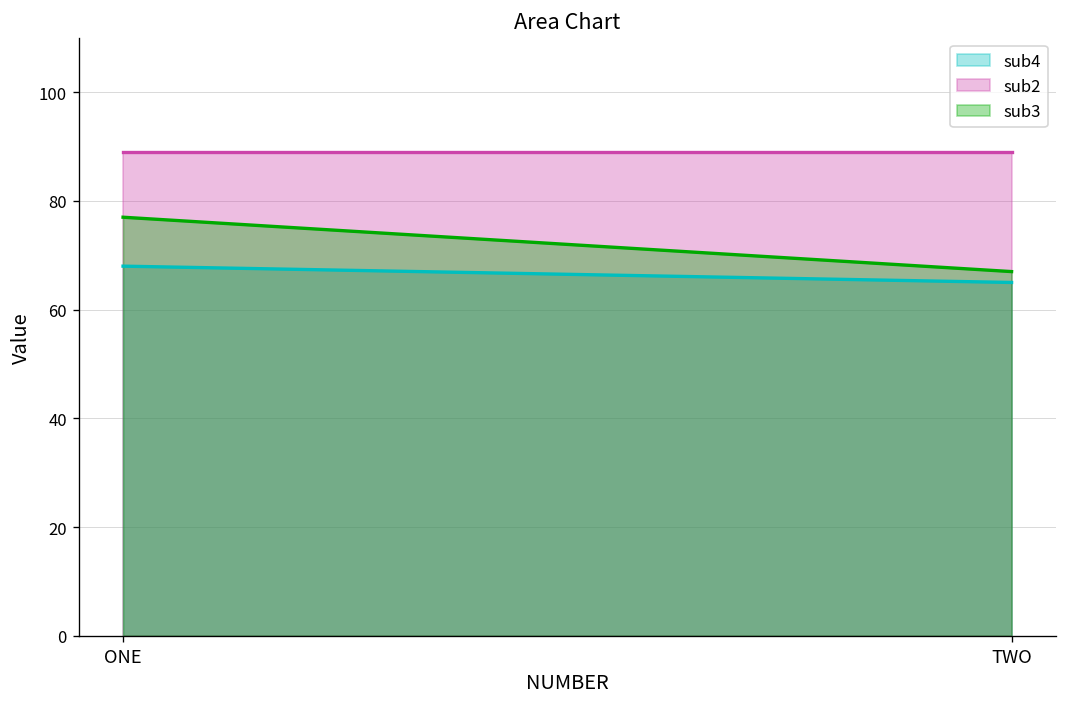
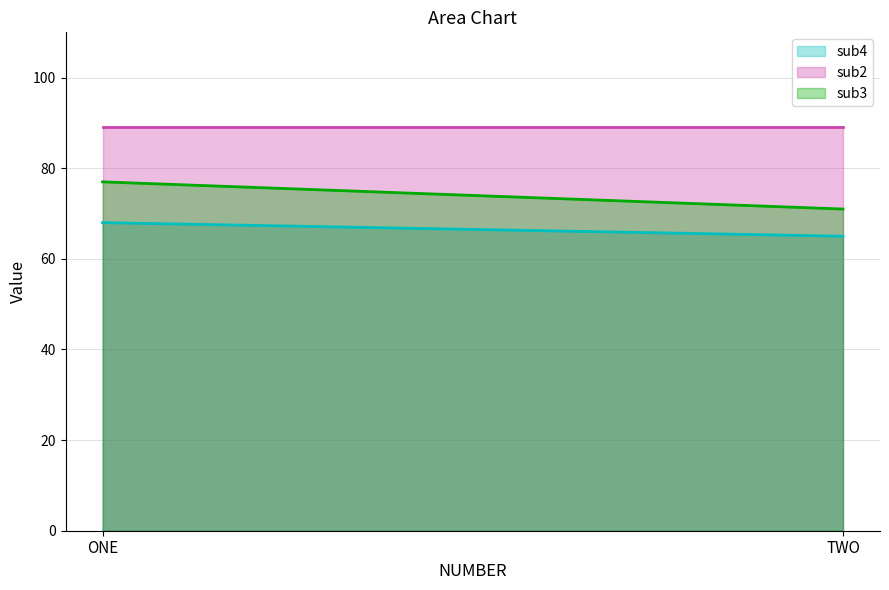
  {
    "sub4": {
      "ONE": 68,
      "TWO": 65
    },
    "sub2": {
      "ONE": 89,
      "TWO": 89
    },
    "sub3": {
      "ONE": 77,
-     "TWO": 67
+     "TWO": 71
    }
  }
